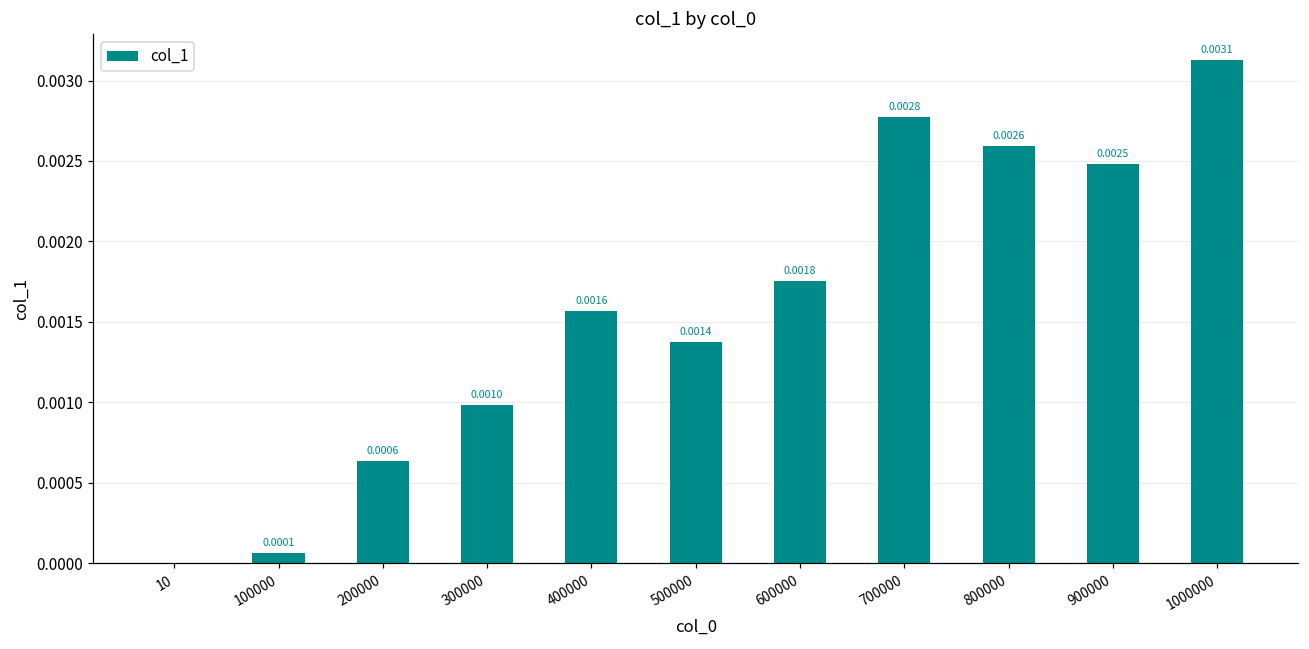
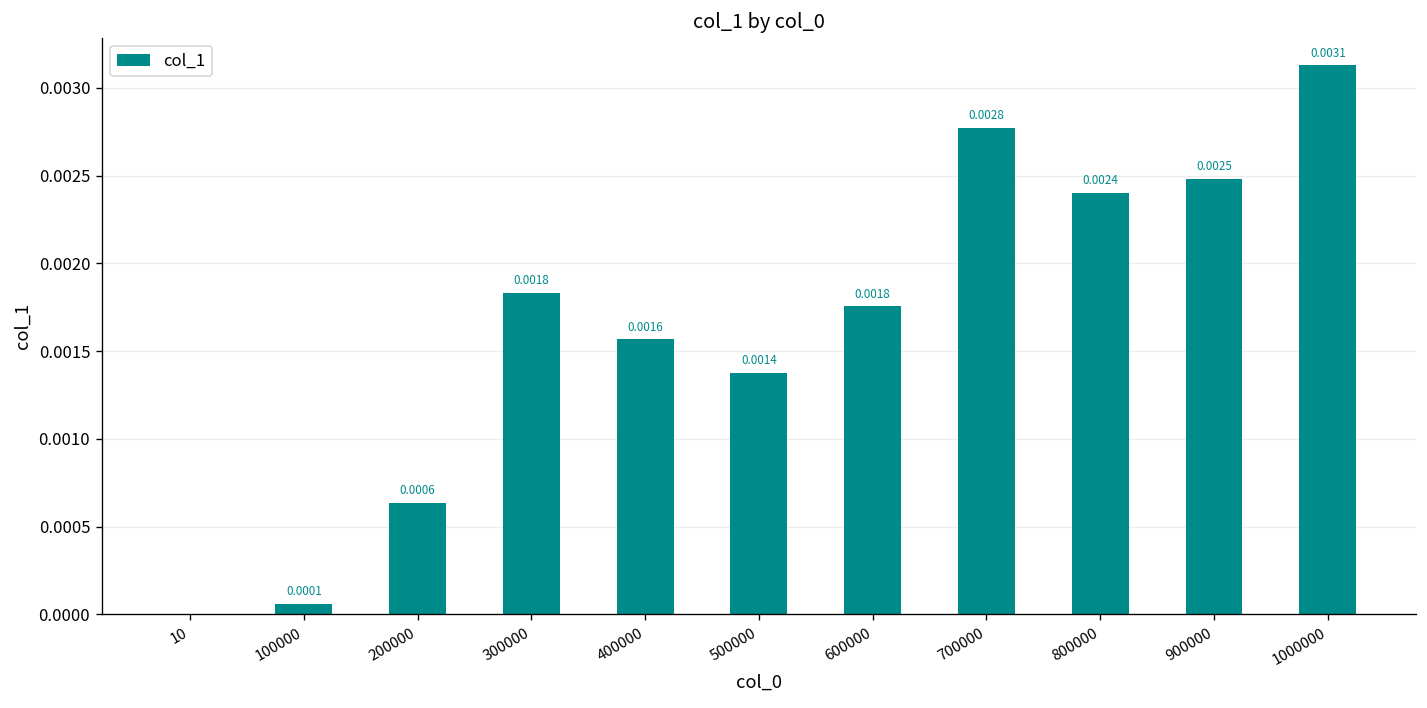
  {
    "100000": 0.0001,
    "200000": 0.0006,
-   "300000": 0.0010,
+   "300000": 0.0018,
    "400000": 0.0016,
    "500000": 0.0014,
    "600000": 0.0018,
    "700000": 0.0028,
-   "800000": 0.0026,
+   "800000": 0.0024,
    "900000": 0.0025,
    "1000000": 0.0031
  }
